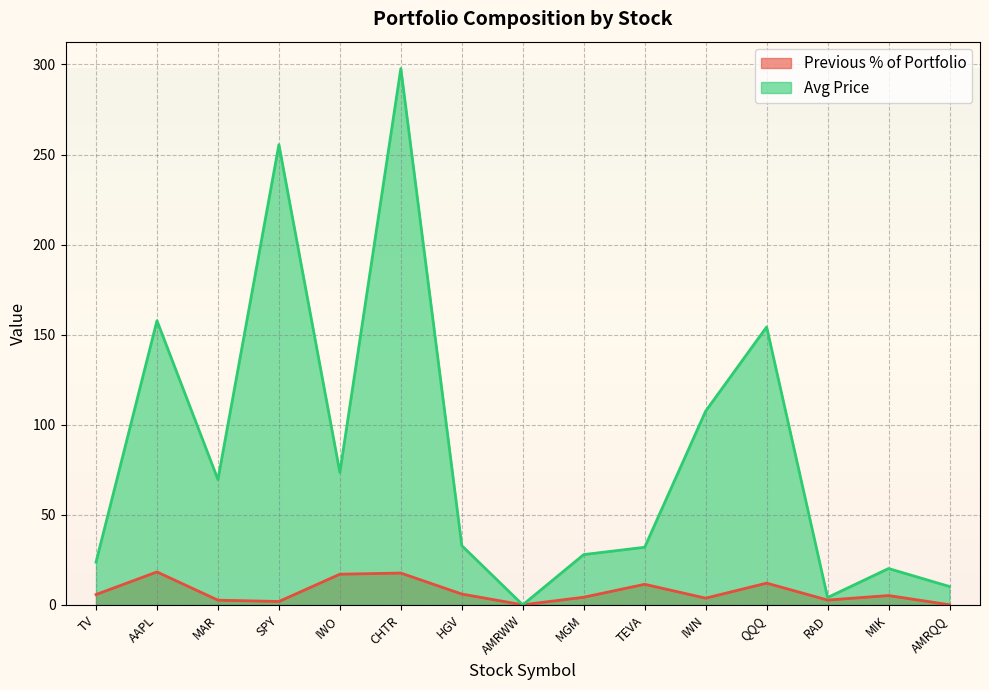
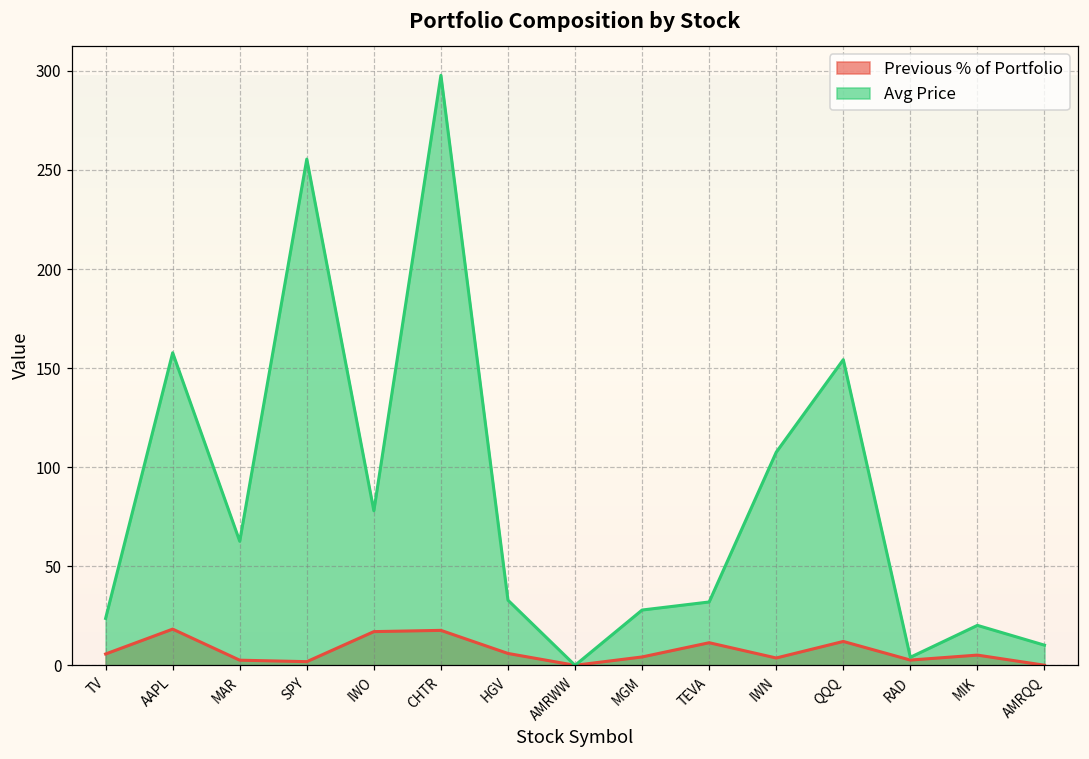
  {
    "Previous % of Portfolio": {
      "TV": 6,
      "AAPL": 18,
      "MAR": 3,
      "SPY": 2,
      "IWO": 17,
      "CHTR": 18,
      "HGV": 6,
      "MGM": 4,
      "TEVA": 11,
      "IWN": 4,
      "QQQ": 12,
      "RAD": 3,
      "MIK": 5,
      "AMRQQ": 0
    },
    "Avg Price": {
      "TV": 24,
      "AAPL": 158,
-     "MAR": 70,
+     "MAR": 63,
      "SPY": 255,
-     "IWO": 73,
+     "IWO": 78,
      "CHTR": 298,
      "HGV": 33,
      "MGM": 28,
      "TEVA": 32,
      "IWN": 108,
      "QQQ": 154,
      "RAD": 4,
      "MIK": 20,
      "AMRQQ": 10
    }
  }
